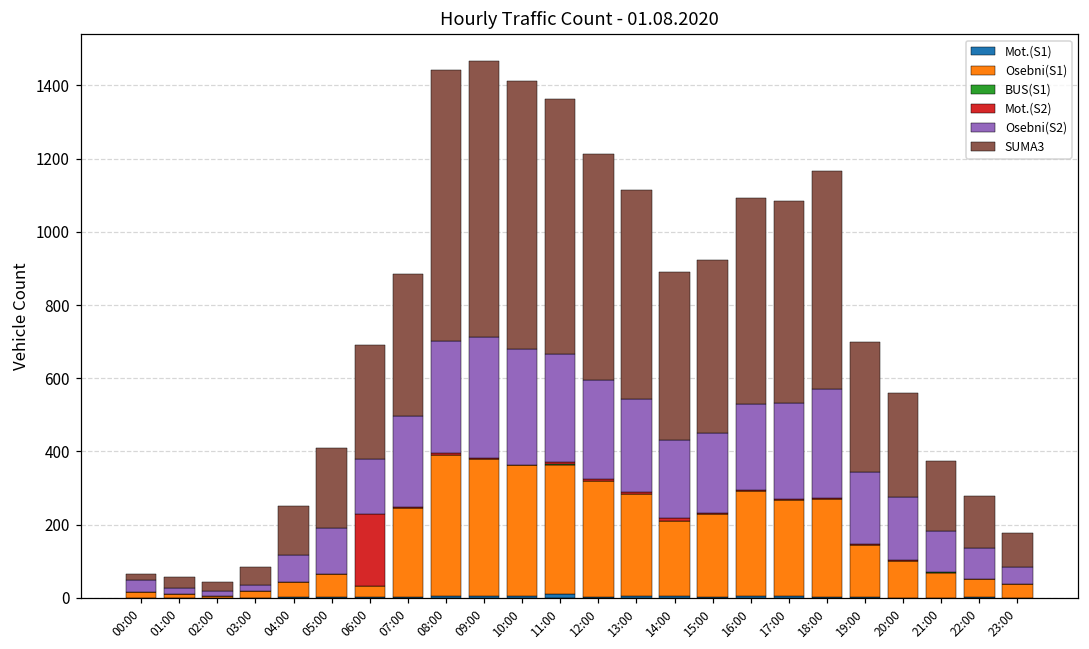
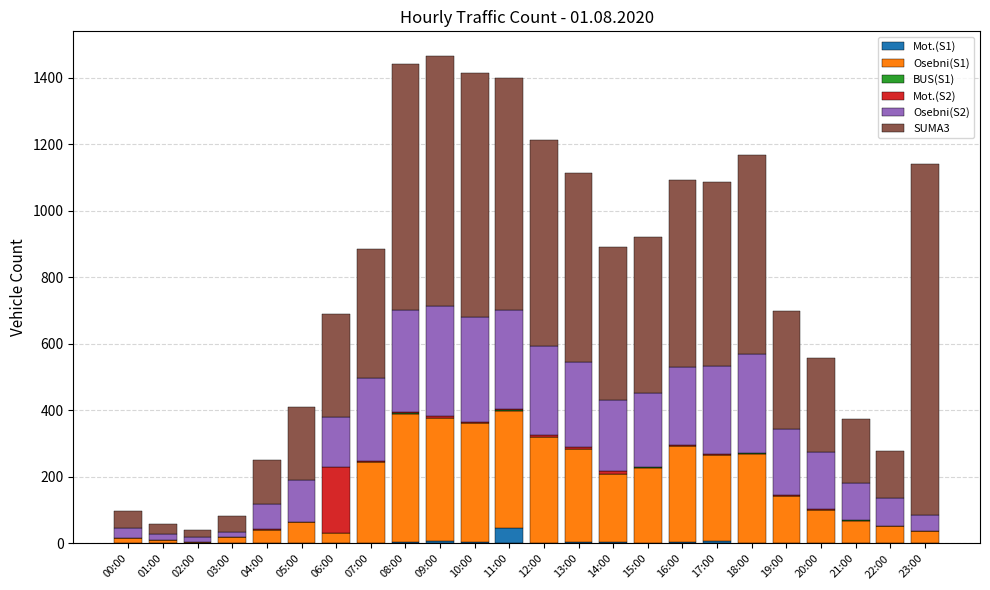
  {
    "Mot.(S1)": {
      "00:00": 0,
      "01:00": 0,
      "02:00": 0,
      "03:00": 0,
-     "11:00": 10,
+     "11:00": 50,
      "20:00": 0,
      "21:00": 0,
      "23:00": 0
    },
    "Osebni(S1)": {
      "00:00": 20,
      "01:00": 10,
      "03:00": 20,
      "04:00": 40,
      "05:00": 60,
      "06:00": 30,
      "07:00": 240,
      "08:00": 390,
      "09:00": 370,
      "10:00": 360,
      "11:00": 350,
      "12:00": 320,
      "13:00": 280,
      "14:00": 210,
      "15:00": 230,
      "16:00": 290,
      "17:00": 260,
      "18:00": 270,
      "19:00": 140,
      "20:00": 100,
      "21:00": 70,
      "22:00": 50,
      "23:00": 40
    },
    "BUS(S1)": {
      "00:00": 0,
      "01:00": 0,
      "02:00": 0,
      "03:00": 0,
      "04:00": 0,
      "05:00": 0,
      "06:00": 0,
      "07:00": 0,
      "09:00": 0,
      "10:00": 0,
      "12:00": 0,
      "13:00": 0,
      "14:00": 0,
      "16:00": 0,
      "17:00": 0,
      "19:00": 0,
      "22:00": 0,
      "23:00": 0
    },
    "Mot.(S2)": {
      "00:00": 0,
      "01:00": 0,
      "02:00": 0,
      "03:00": 0,
      "05:00": 0,
      "06:00": 200,
      "14:00": 10,
      "22:00": 0,
      "23:00": 0
    },
    "Osebni(S2)": {
      "00:00": 30,
      "01:00": 20,
      "02:00": 20,
      "03:00": 20,
      "04:00": 80,
      "05:00": 130,
      "06:00": 150,
      "07:00": 250,
      "08:00": 310,
      "09:00": 330,
      "10:00": 320,
      "11:00": 300,
      "12:00": 270,
      "13:00": 250,
      "14:00": 220,
      "15:00": 220,
      "16:00": 240,
      "17:00": 260,
      "18:00": 300,
      "19:00": 200,
      "20:00": 170,
      "21:00": 110,
      "22:00": 90,
      "23:00": 50
    },
    "SUMA3": {
-     "00:00": 20,
+     "00:00": 50,
      "01:00": 30,
      "02:00": 20,
      "03:00": 50,
      "04:00": 130,
      "05:00": 220,
      "06:00": 310,
      "07:00": 390,
      "08:00": 740,
      "09:00": 750,
      "10:00": 730,
      "11:00": 700,
      "12:00": 620,
      "13:00": 570,
      "14:00": 460,
      "15:00": 470,
      "16:00": 560,
      "17:00": 550,
      "18:00": 600,
      "19:00": 360,
      "20:00": 280,
      "21:00": 190,
      "22:00": 140,
-     "23:00": 90
+     "23:00": 1060
    }
  }
